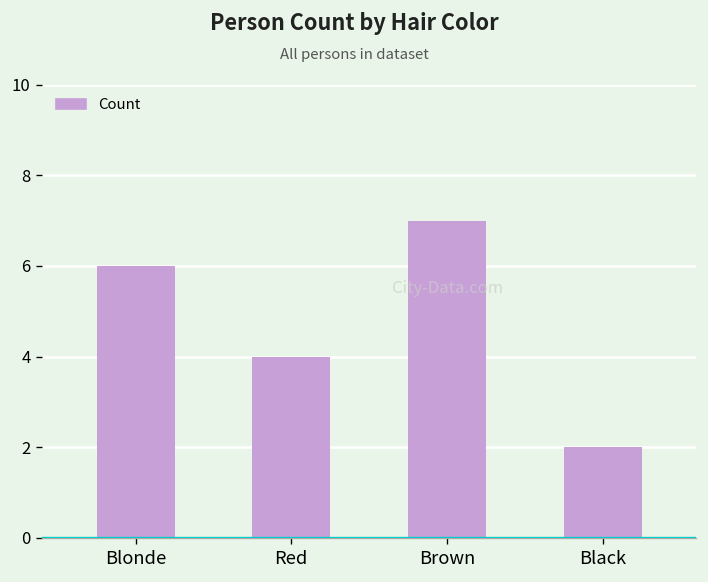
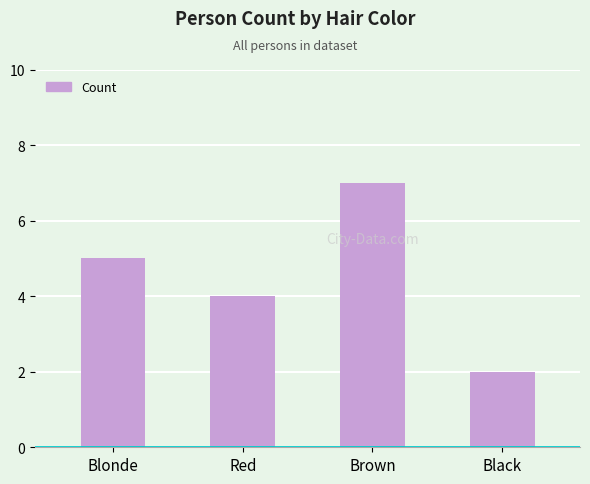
  {
-   "Blonde": 6,
+   "Blonde": 5,
    "Red": 4,
    "Brown": 7,
    "Black": 2
  }
